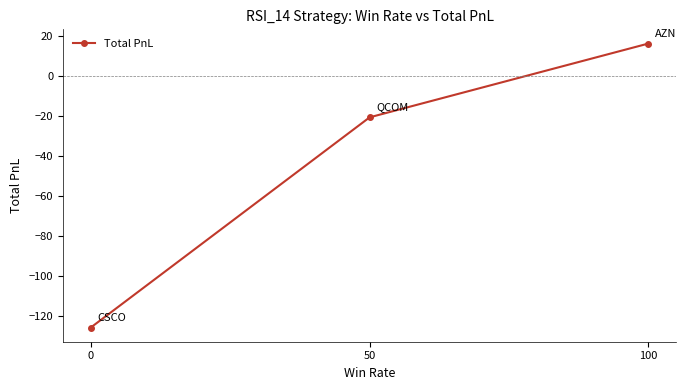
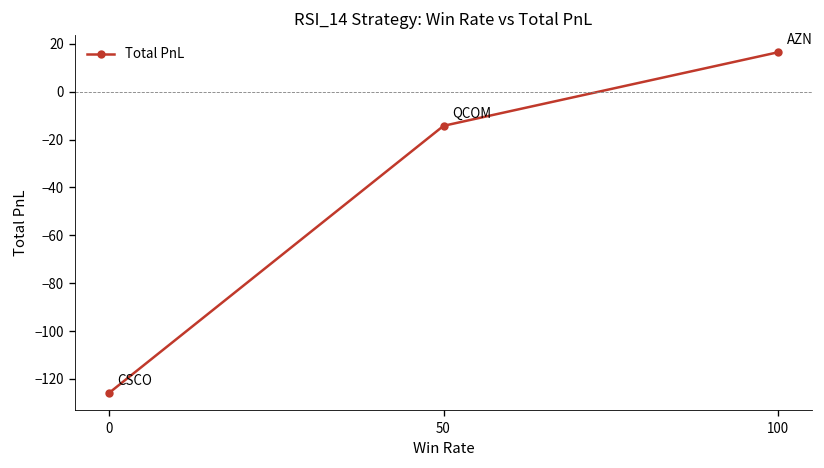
  {
    "0": -126,
-   "50": -21,
+   "50": -14,
    "100": 16
  }
